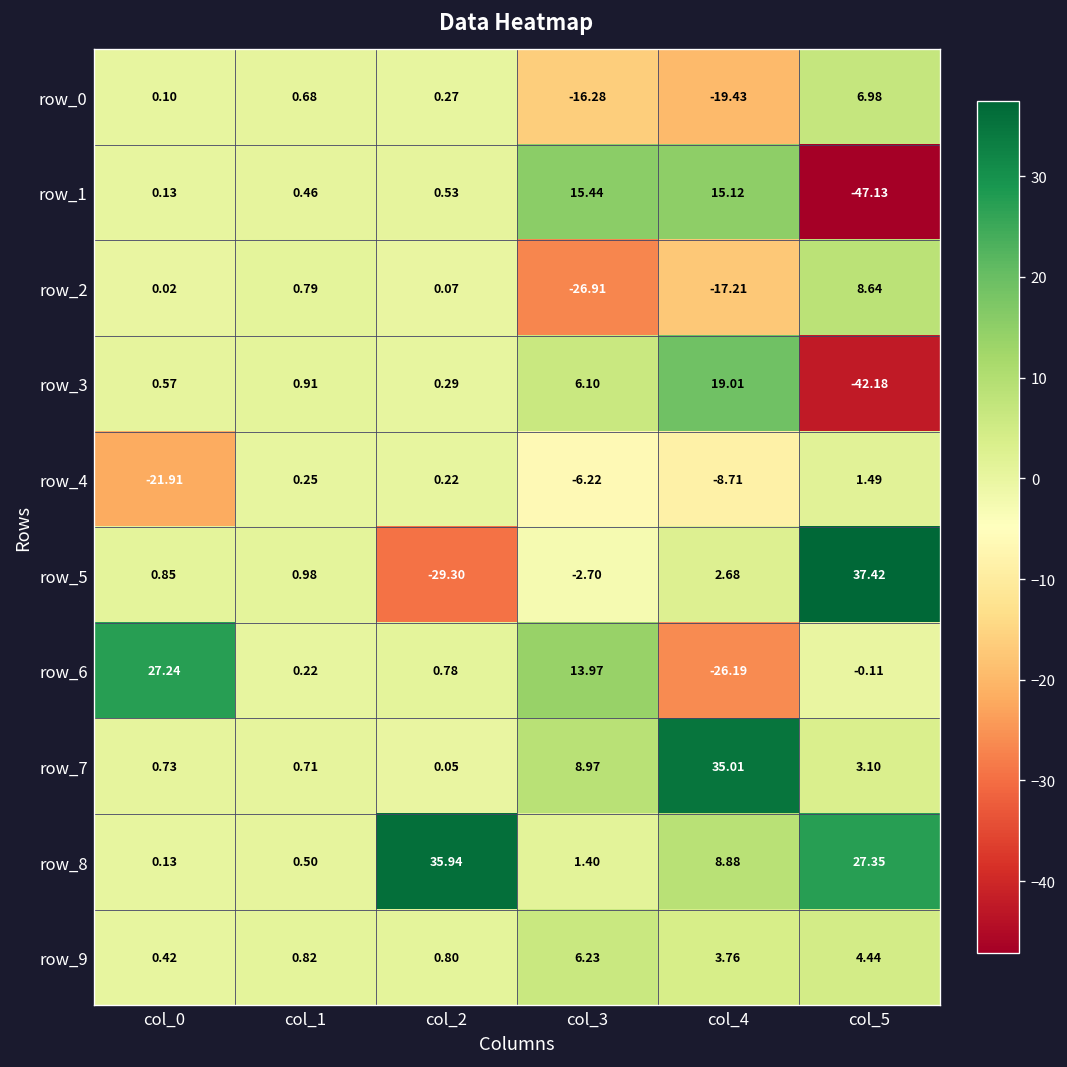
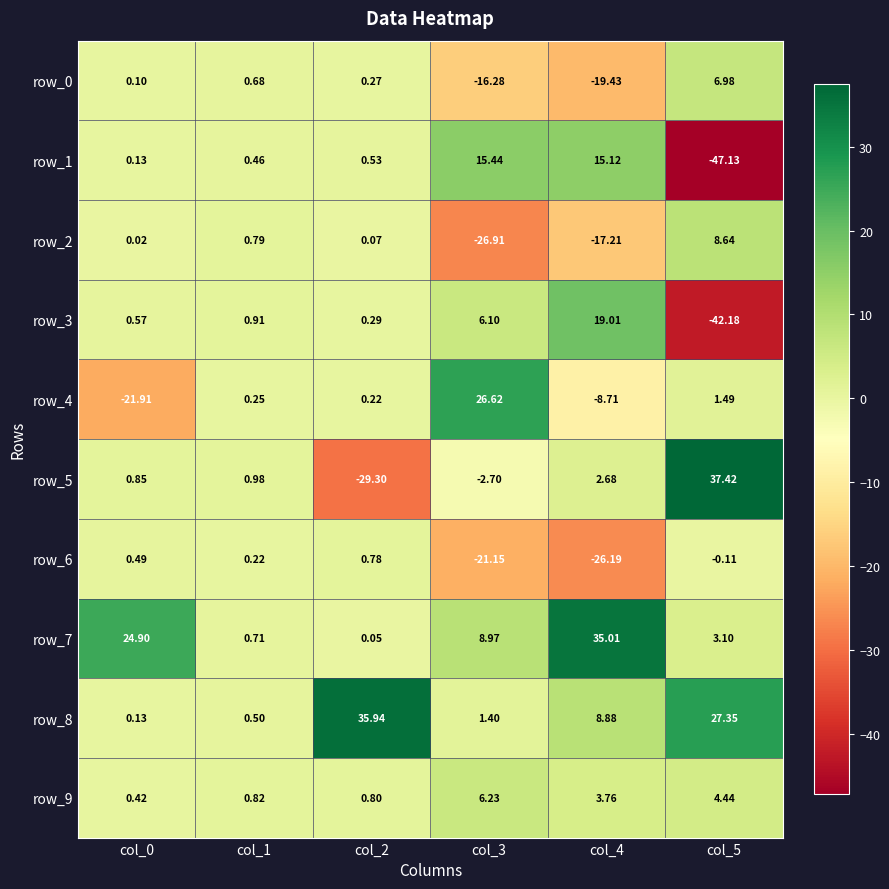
  {
    "row_0": {
      "col_0": 0.10,
      "col_1": 0.68,
      "col_2": 0.27,
      "col_3": -16.28,
      "col_4": -19.43,
      "col_5": 6.98
    },
    "row_1": {
      "col_0": 0.13,
      "col_1": 0.46,
      "col_2": 0.53,
      "col_3": 15.44,
      "col_4": 15.12,
      "col_5": -47.13
    },
    "row_2": {
      "col_0": 0.02,
      "col_1": 0.79,
      "col_2": 0.07,
      "col_3": -26.91,
      "col_4": -17.21,
      "col_5": 8.64
    },
    "row_3": {
      "col_0": 0.57,
      "col_1": 0.91,
      "col_2": 0.29,
      "col_3": 6.10,
      "col_4": 19.01,
      "col_5": -42.18
    },
    "row_4": {
      "col_0": -21.91,
      "col_1": 0.25,
      "col_2": 0.22,
-     "col_3": -6.22,
+     "col_3": 26.62,
      "col_4": -8.71,
      "col_5": 1.49
    },
    "row_5": {
      "col_0": 0.85,
      "col_1": 0.98,
      "col_2": -29.30,
      "col_3": -2.70,
      "col_4": 2.68,
      "col_5": 37.42
    },
    "row_6": {
-     "col_0": 27.24,
+     "col_0": 0.49,
      "col_1": 0.22,
      "col_2": 0.78,
-     "col_3": 13.97,
+     "col_3": -21.15,
      "col_4": -26.19,
      "col_5": -0.11
    },
    "row_7": {
-     "col_0": 0.73,
+     "col_0": 24.90,
      "col_1": 0.71,
      "col_2": 0.05,
      "col_3": 8.97,
      "col_4": 35.01,
      "col_5": 3.10
    },
    "row_8": {
      "col_0": 0.13,
      "col_1": 0.50,
      "col_2": 35.94,
      "col_3": 1.40,
      "col_4": 8.88,
      "col_5": 27.35
    },
    "row_9": {
      "col_0": 0.42,
      "col_1": 0.82,
      "col_2": 0.80,
      "col_3": 6.23,
      "col_4": 3.76,
      "col_5": 4.44
    }
  }
